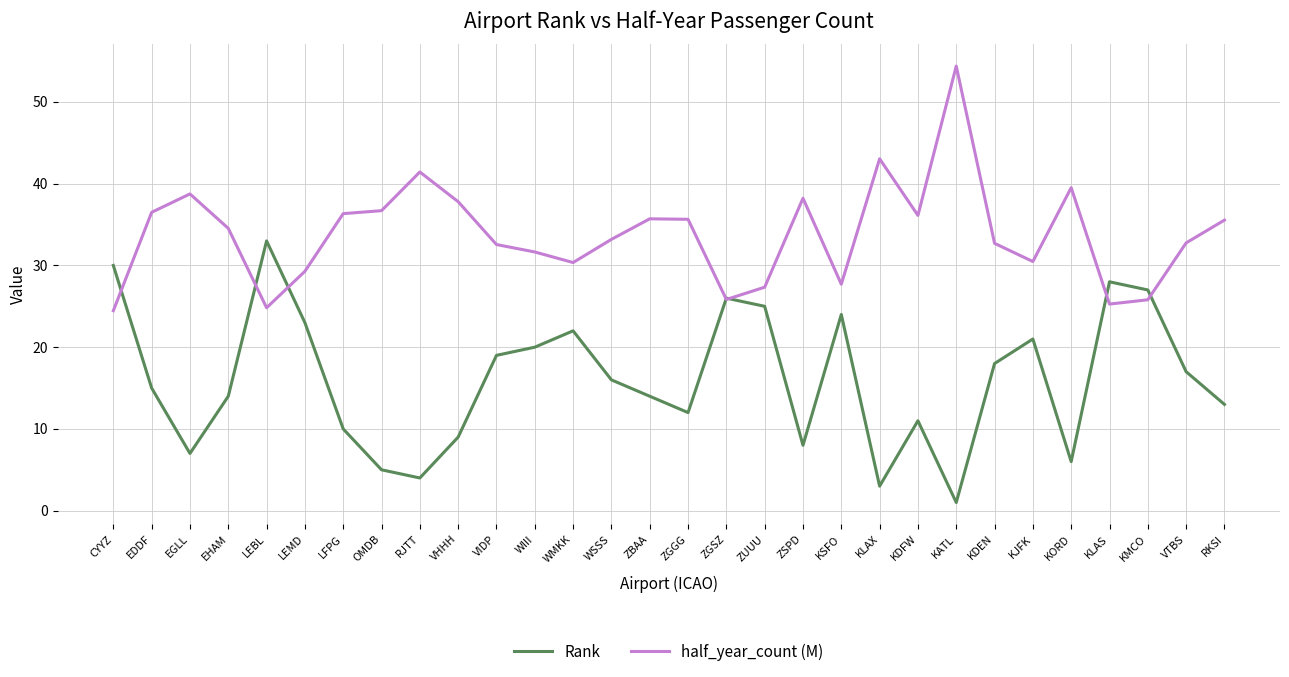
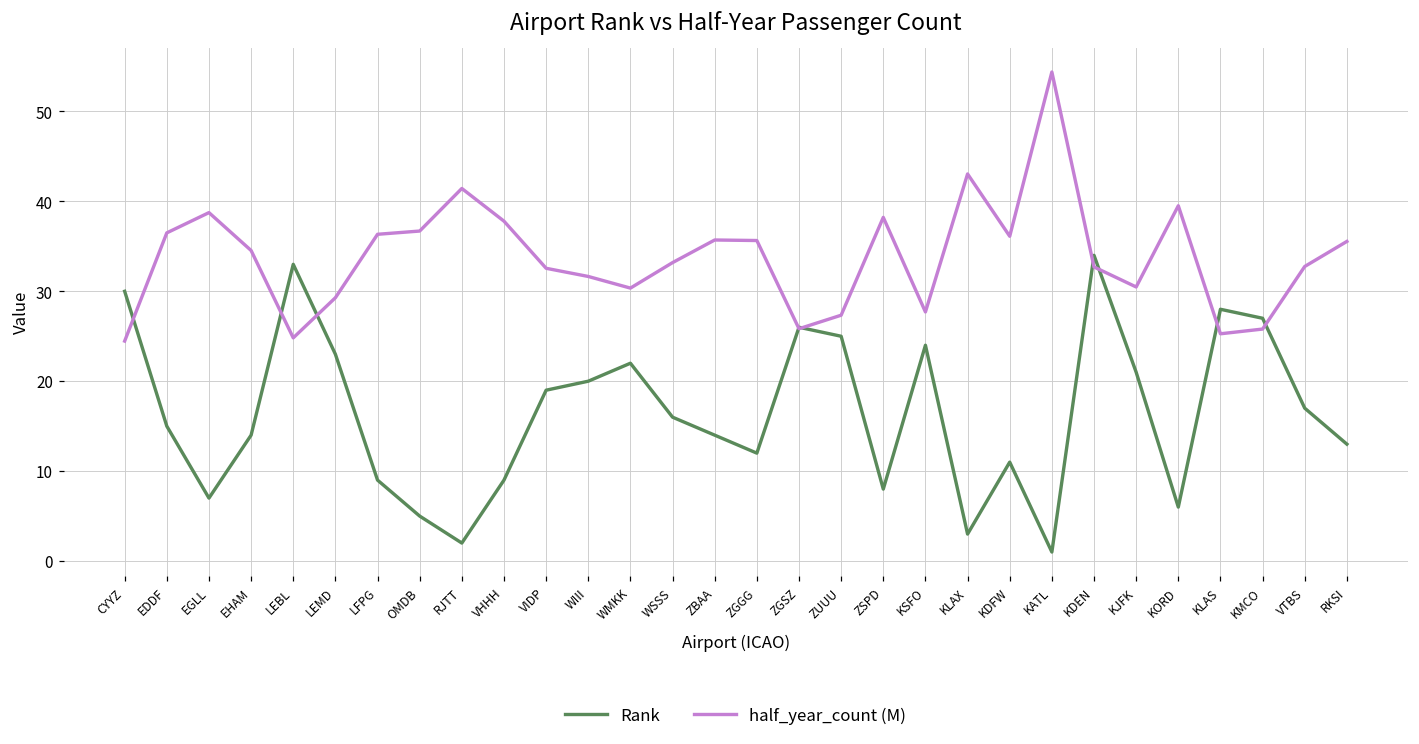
  {
    "Rank": {
      "CYYZ": 30,
      "EDDF": 15,
      "EGLL": 7,
      "EHAM": 14,
      "LEBL": 33,
      "LEMD": 23,
-     "LFPG": 10,
+     "LFPG": 9,
      "OMDB": 5,
-     "RJTT": 4,
+     "RJTT": 2,
      "VHHH": 9,
      "VIDP": 19,
      "WIII": 20,
      "WMKK": 22,
      "WSSS": 16,
      "ZBAA": 14,
      "ZGGG": 12,
      "ZUUU": 25,
      "ZSPD": 8,
      "KSFO": 24,
      "KLAX": 3,
      "KDFW": 11,
      "KATL": 1,
-     "KDEN": 18,
+     "KDEN": 34,
      "KJFK": 21,
      "KORD": 6,
      "KLAS": 28,
      "KMCO": 27,
      "VTBS": 17,
      "RKSI": 13
    },
    "half_year_count (M)": {
      "CYYZ": 24,
      "EDDF": 36,
      "EGLL": 39,
      "EHAM": 35,
      "LEBL": 25,
      "LEMD": 29,
      "LFPG": 36,
      "OMDB": 37,
      "RJTT": 41,
      "VHHH": 38,
      "VIDP": 33,
      "WIII": 32,
      "WMKK": 30,
      "WSSS": 33,
      "ZBAA": 36,
      "ZGGG": 36,
      "ZUUU": 27,
      "ZSPD": 38,
      "KSFO": 28,
      "KLAX": 43,
      "KDFW": 36,
      "KATL": 54,
      "KDEN": 33,
      "KJFK": 30,
      "KORD": 40,
      "KLAS": 25,
      "KMCO": 26,
      "VTBS": 33,
      "RKSI": 36
    }
  }
